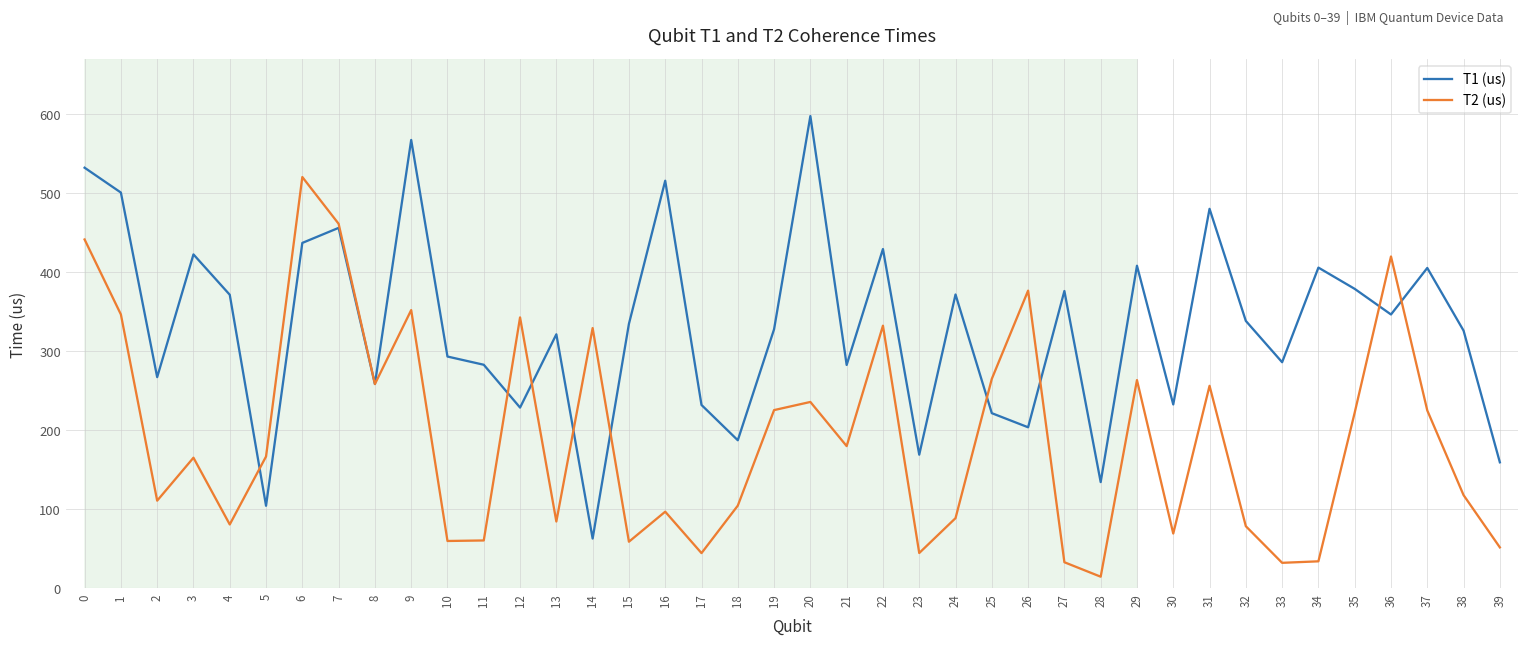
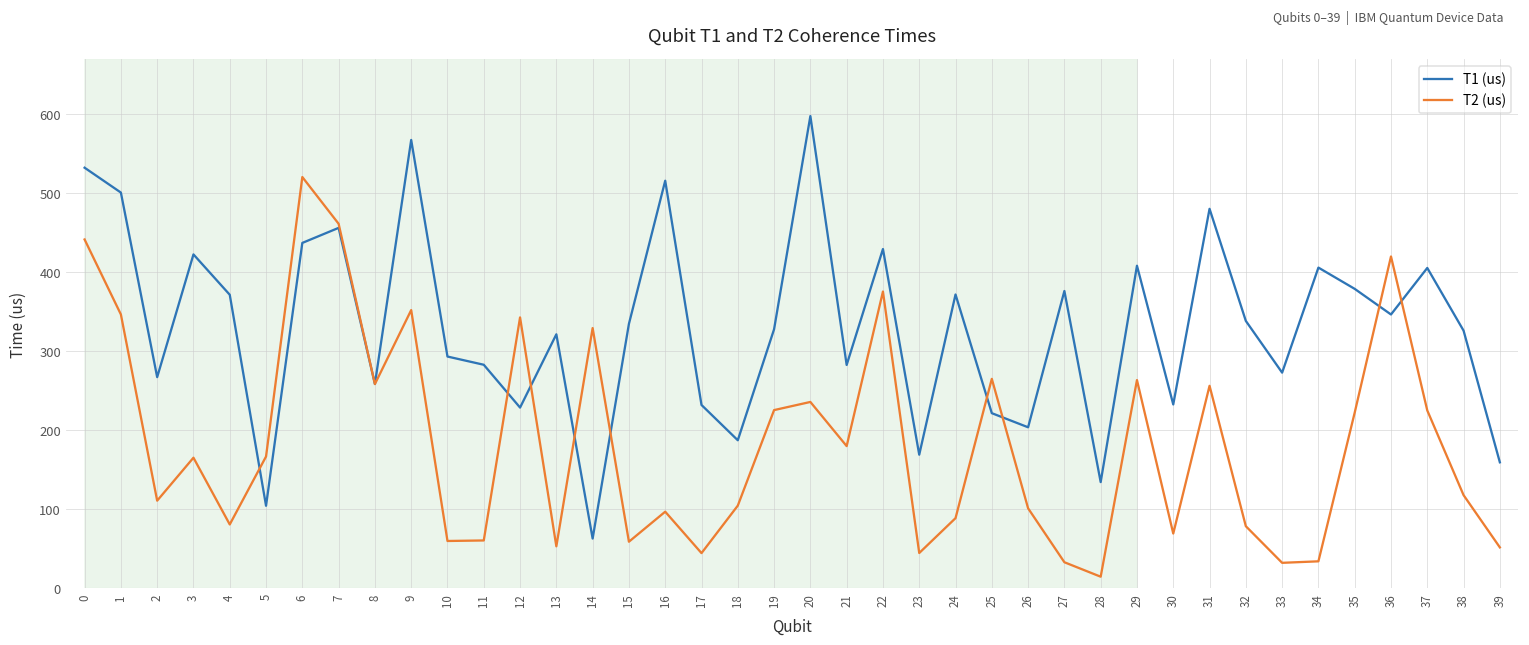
  {
    "T1 (us)": {
      "0": 530,
      "1": 500,
      "2": 270,
      "3": 420,
      "4": 370,
      "5": 100,
      "6": 440,
      "7": 460,
      "9": 570,
      "10": 290,
      "11": 280,
      "12": 230,
      "13": 320,
      "14": 60,
      "15": 330,
      "16": 520,
      "17": 230,
      "18": 190,
      "19": 330,
      "20": 600,
      "21": 280,
      "22": 430,
      "23": 170,
      "24": 370,
      "25": 220,
      "26": 200,
      "27": 380,
      "28": 130,
      "29": 410,
      "30": 230,
      "31": 480,
      "32": 340,
-     "33": 290,
+     "33": 270,
      "34": 410,
      "35": 380,
      "36": 350,
      "37": 410,
      "38": 330,
      "39": 160
    },
    "T2 (us)": {
      "0": 440,
      "1": 350,
      "2": 110,
      "3": 170,
      "4": 80,
      "5": 170,
      "6": 520,
      "7": 460,
      "9": 350,
      "10": 60,
      "11": 60,
      "12": 340,
-     "13": 80,
+     "13": 50,
      "14": 330,
      "15": 60,
      "16": 100,
      "17": 40,
      "18": 100,
      "19": 230,
      "20": 240,
      "21": 180,
-     "22": 330,
+     "22": 380,
      "23": 40,
      "24": 90,
      "25": 260,
-     "26": 380,
+     "26": 100,
      "27": 30,
      "28": 10,
      "29": 260,
      "30": 70,
      "31": 260,
      "32": 80,
      "33": 30,
      "34": 30,
      "35": 220,
      "36": 420,
      "37": 220,
      "38": 120,
      "39": 50
    }
  }
